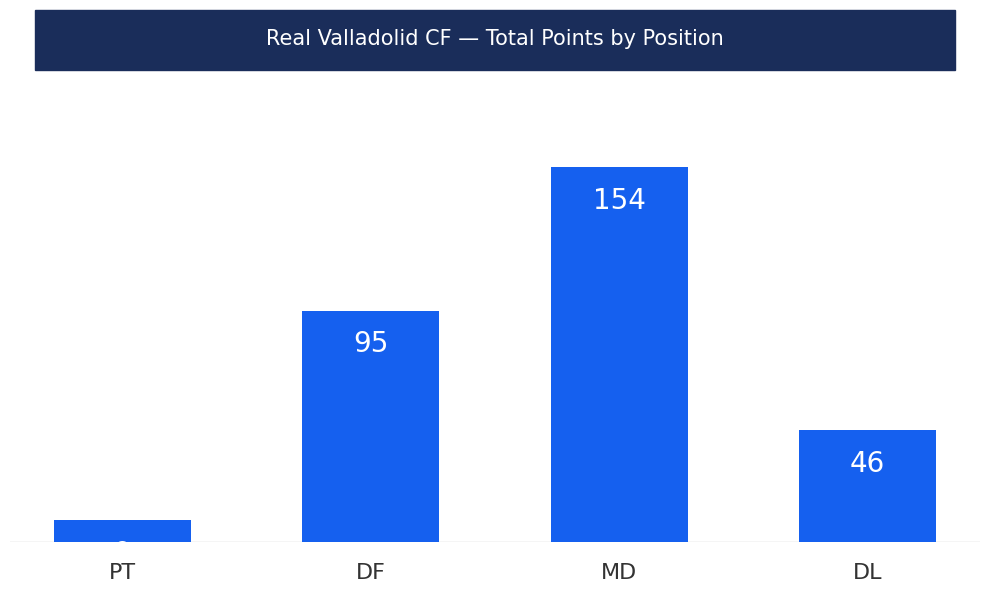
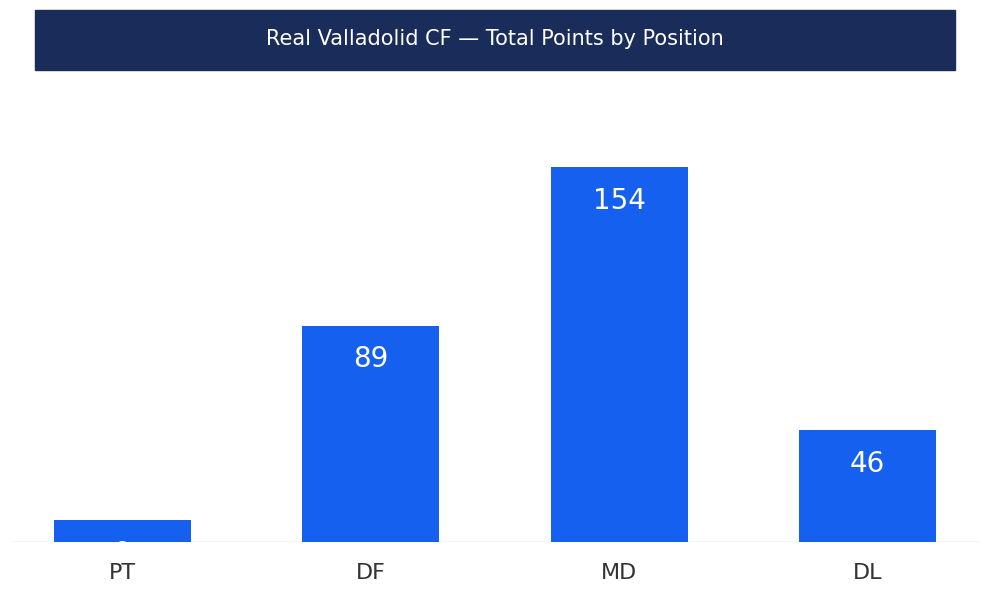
  {
-   "DF": 95,
+   "DF": 89,
    "MD": 154,
    "DL": 46
  }
